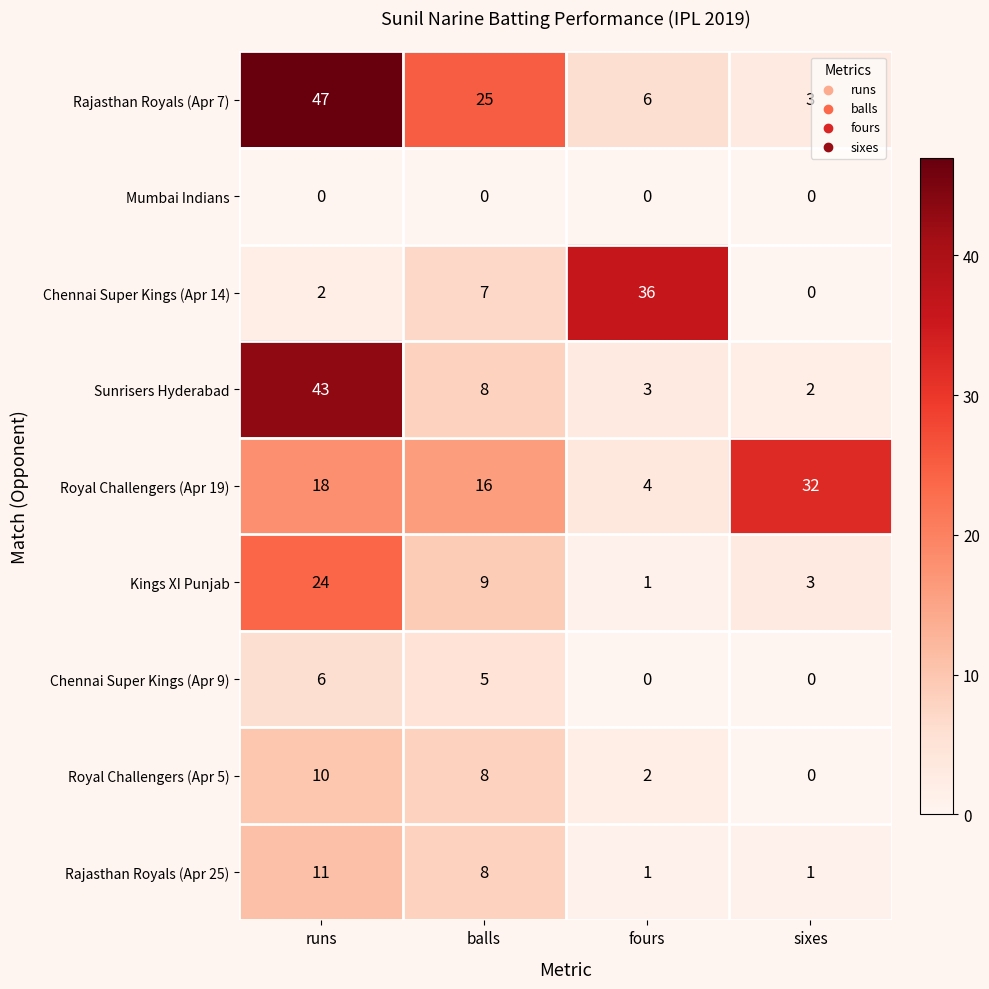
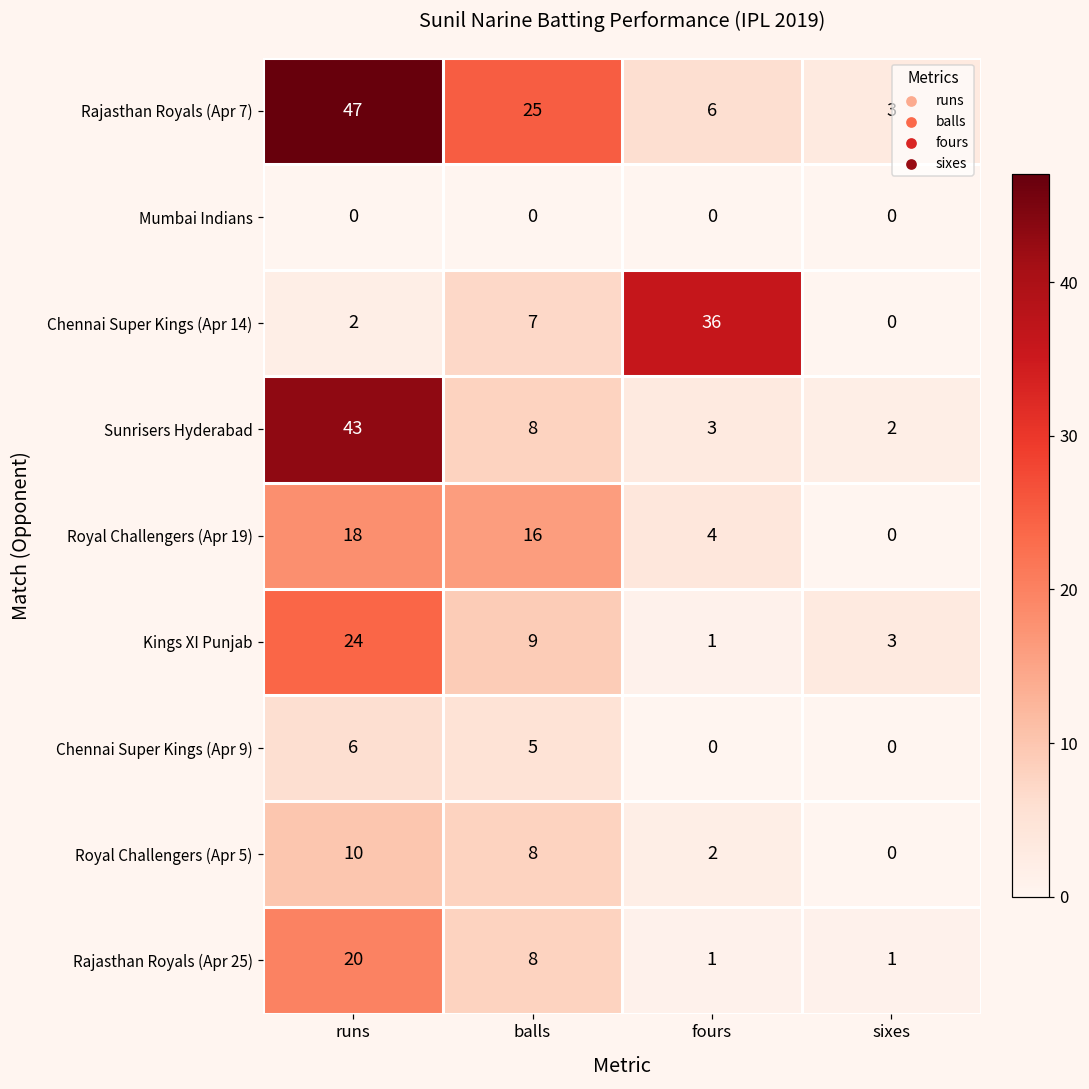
  {
    "Rajasthan Royals (Apr 7)": {
      "runs": 47,
      "balls": 25,
      "fours": 6
    },
    "Mumbai Indians": {
      "runs": 0,
      "balls": 0,
      "fours": 0,
      "sixes": 0
    },
    "Chennai Super Kings (Apr 14)": {
      "runs": 2,
      "balls": 7,
      "fours": 36,
      "sixes": 0
    },
    "Sunrisers Hyderabad": {
      "runs": 43,
      "balls": 8,
      "fours": 3,
      "sixes": 2
    },
    "Royal Challengers (Apr 19)": {
      "runs": 18,
      "balls": 16,
      "fours": 4,
-     "sixes": 32
+     "sixes": 0
    },
    "Kings XI Punjab": {
      "runs": 24,
      "balls": 9,
      "fours": 1,
      "sixes": 3
    },
    "Chennai Super Kings (Apr 9)": {
      "runs": 6,
      "balls": 5,
      "fours": 0,
      "sixes": 0
    },
    "Royal Challengers (Apr 5)": {
      "runs": 10,
      "balls": 8,
      "fours": 2,
      "sixes": 0
    },
    "Rajasthan Royals (Apr 25)": {
-     "runs": 11,
+     "runs": 20,
      "balls": 8,
      "fours": 1,
      "sixes": 1
    }
  }
